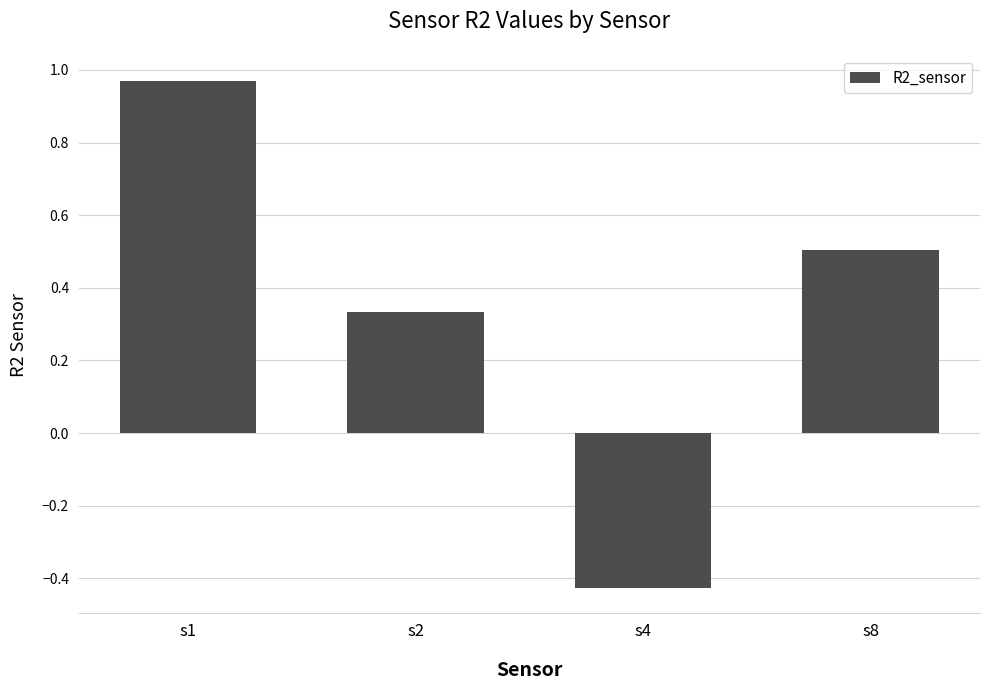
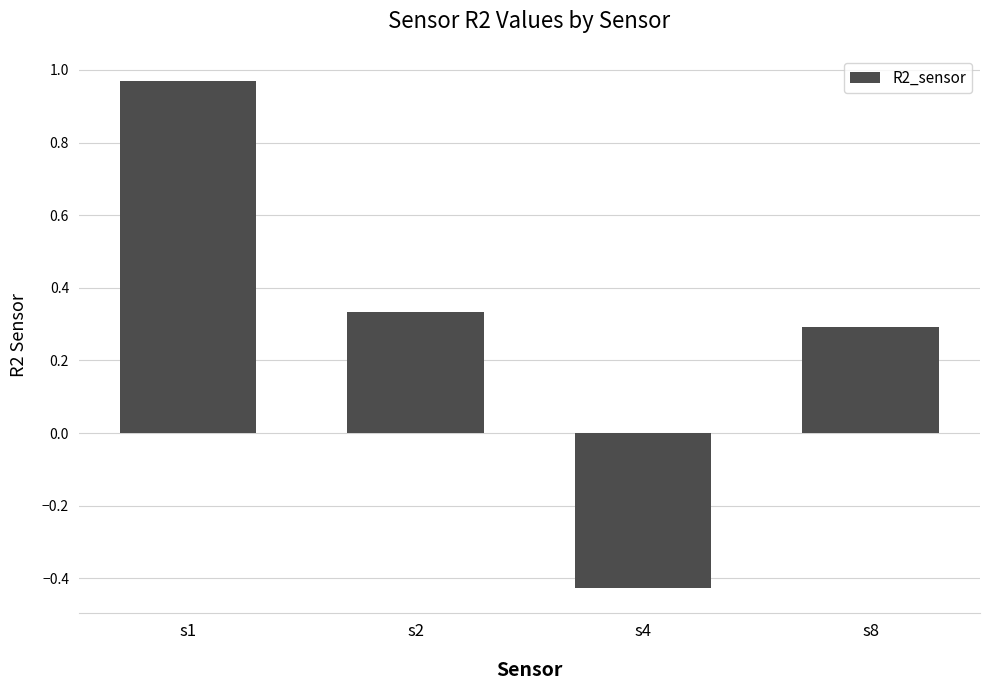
  {
    "s1": 0.97,
    "s2": 0.33,
    "s4": -0.43,
-   "s8": 0.50
+   "s8": 0.29
  }
